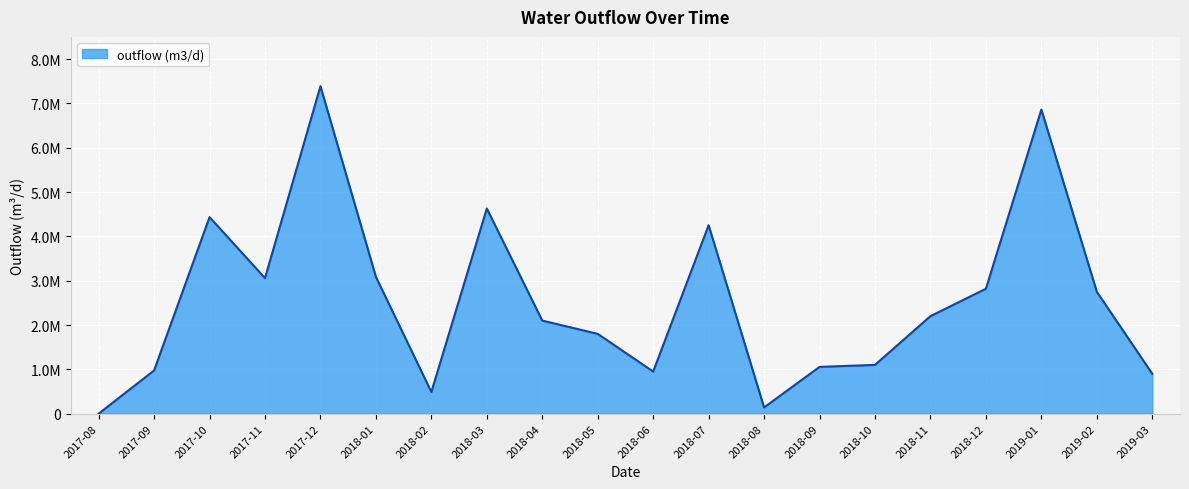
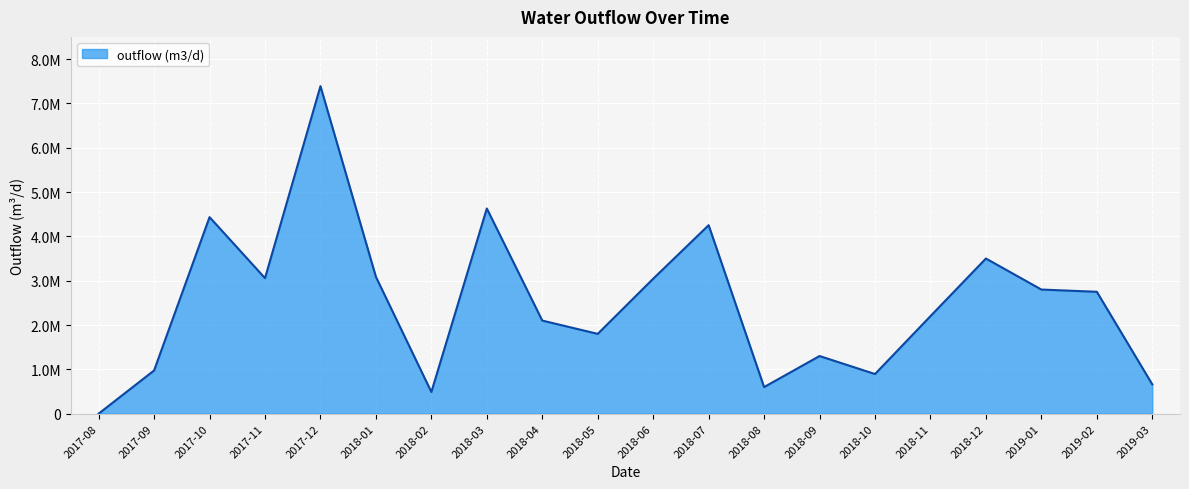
  {
    "2017-08": 0,
    "2017-09": 1000000,
    "2017-10": 4400000,
    "2017-11": 3100000,
    "2017-12": 7400000,
    "2018-01": 3100000,
    "2018-02": 500000,
    "2018-03": 4600000,
    "2018-04": 2100000,
    "2018-05": 1800000,
-   "2018-06": 1000000,
+   "2018-06": 3000000,
    "2018-07": 4300000,
-   "2018-08": 100000,
-   "2018-09": 1100000,
-   "2018-10": 1100000,
+   "2018-08": 600000,
+   "2018-09": 1300000,
+   "2018-10": 900000,
    "2018-11": 2200000,
-   "2018-12": 2800000,
-   "2019-01": 6900000,
+   "2018-12": 3500000,
+   "2019-01": 2800000,
    "2019-02": 2700000,
-   "2019-03": 900000
+   "2019-03": 700000
  }
